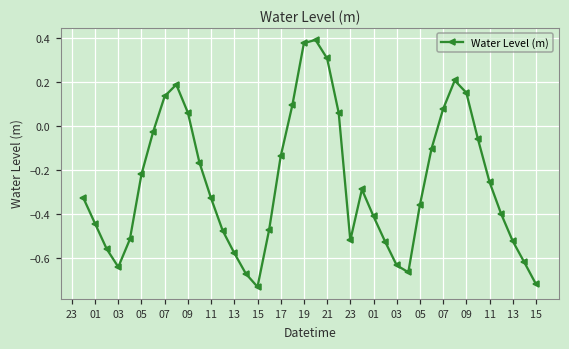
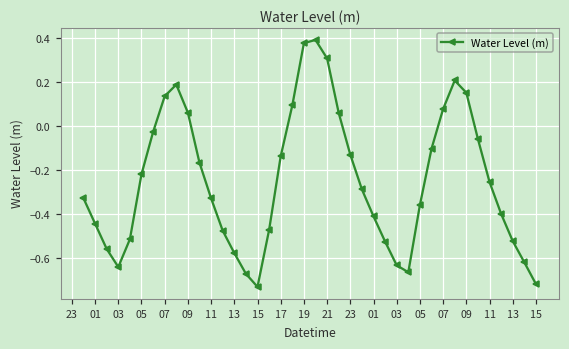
  {
    "17": -0.14,
    "19": 0.38,
    "21": 0.31,
-   "23": -0.52
+   "23": -0.13
  }
